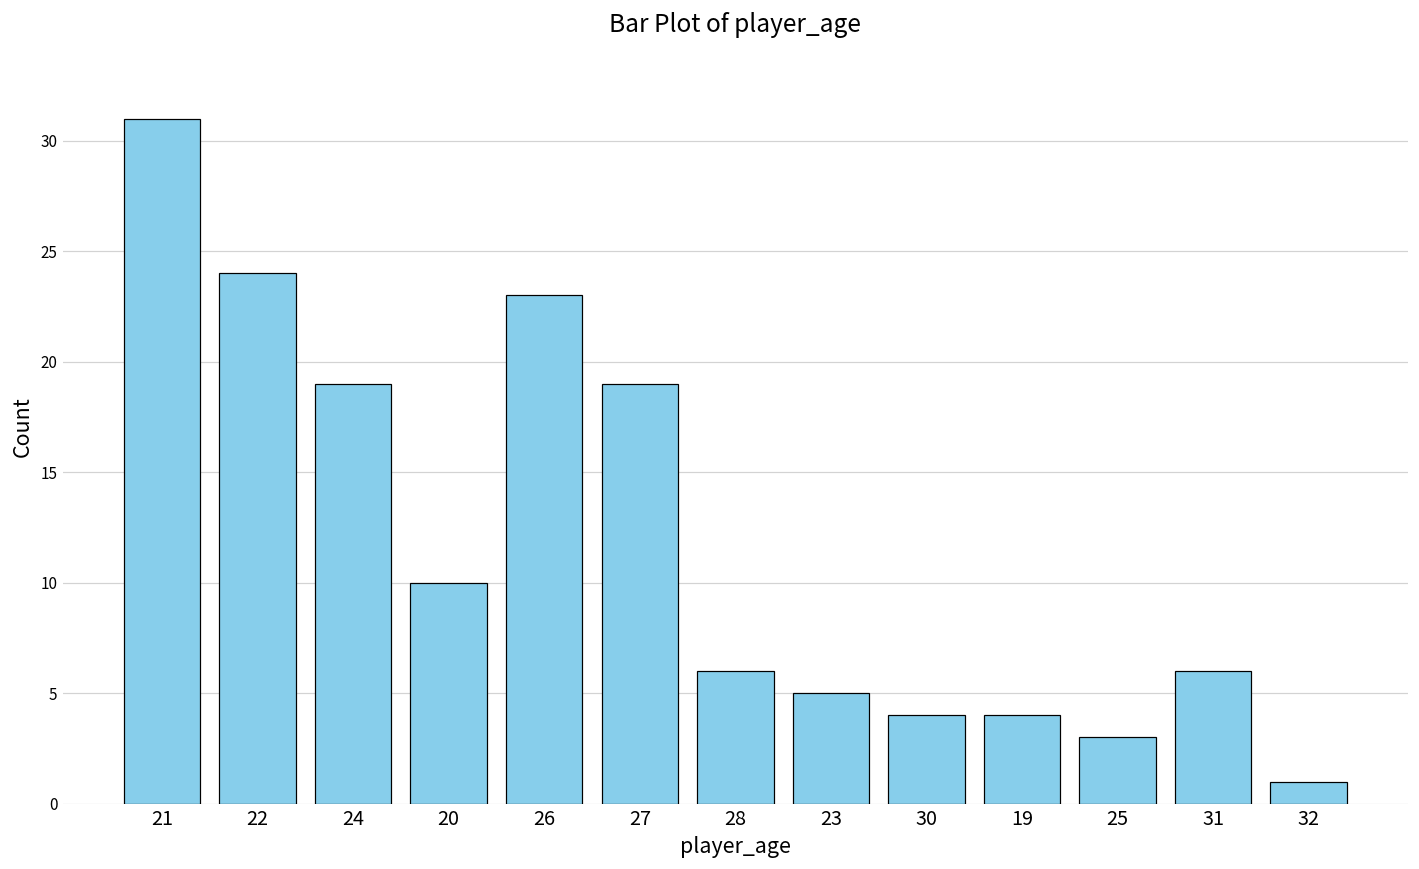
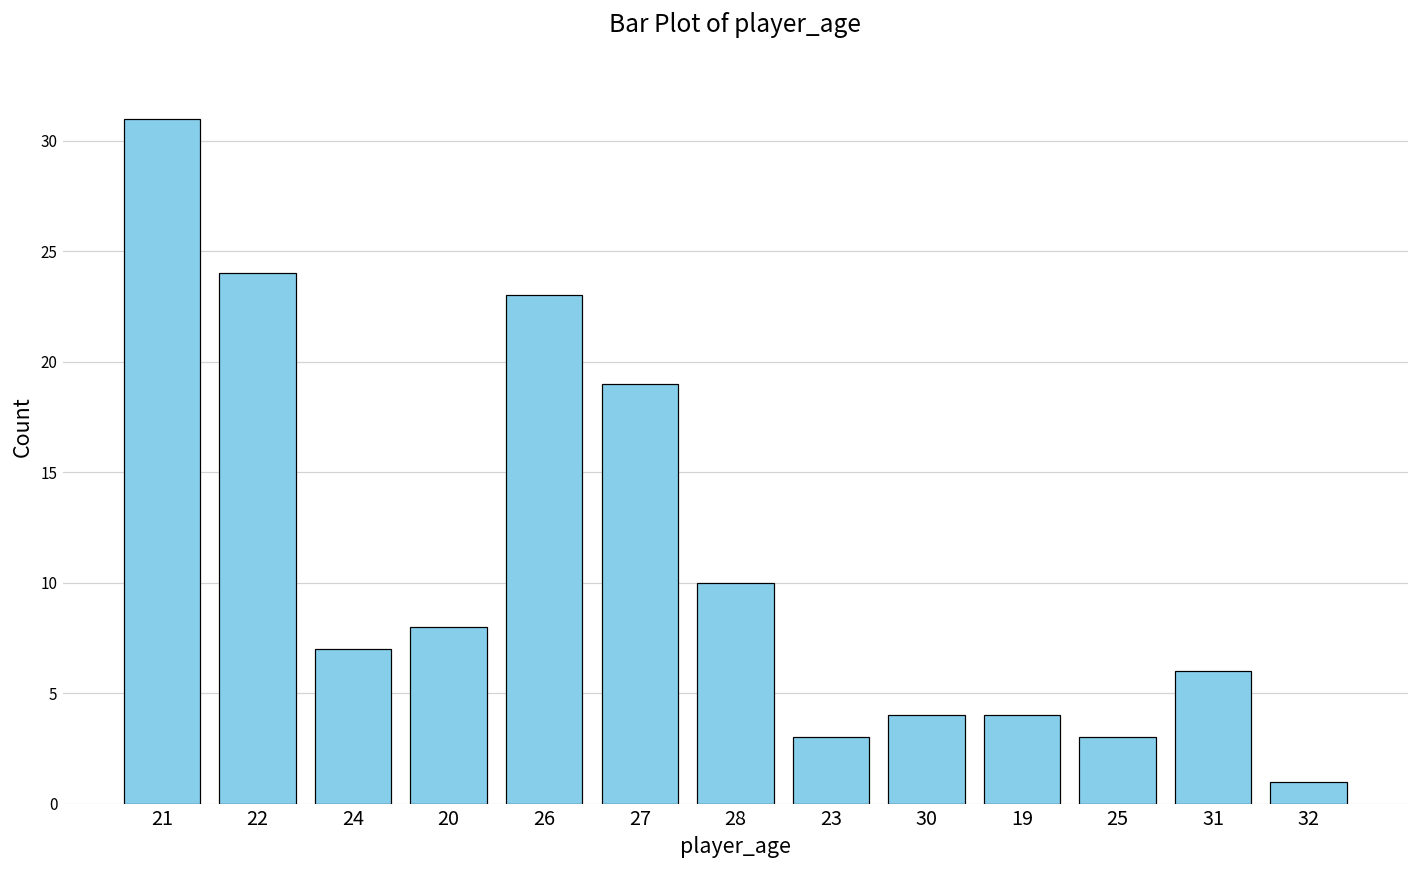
  {
    "21": 31,
    "22": 24,
-   "24": 19,
-   "20": 10,
+   "24": 7,
+   "20": 8,
    "26": 23,
    "27": 19,
-   "28": 6,
-   "23": 5,
+   "28": 10,
+   "23": 3,
    "30": 4,
    "19": 4,
    "25": 3,
    "31": 6,
    "32": 1
  }
